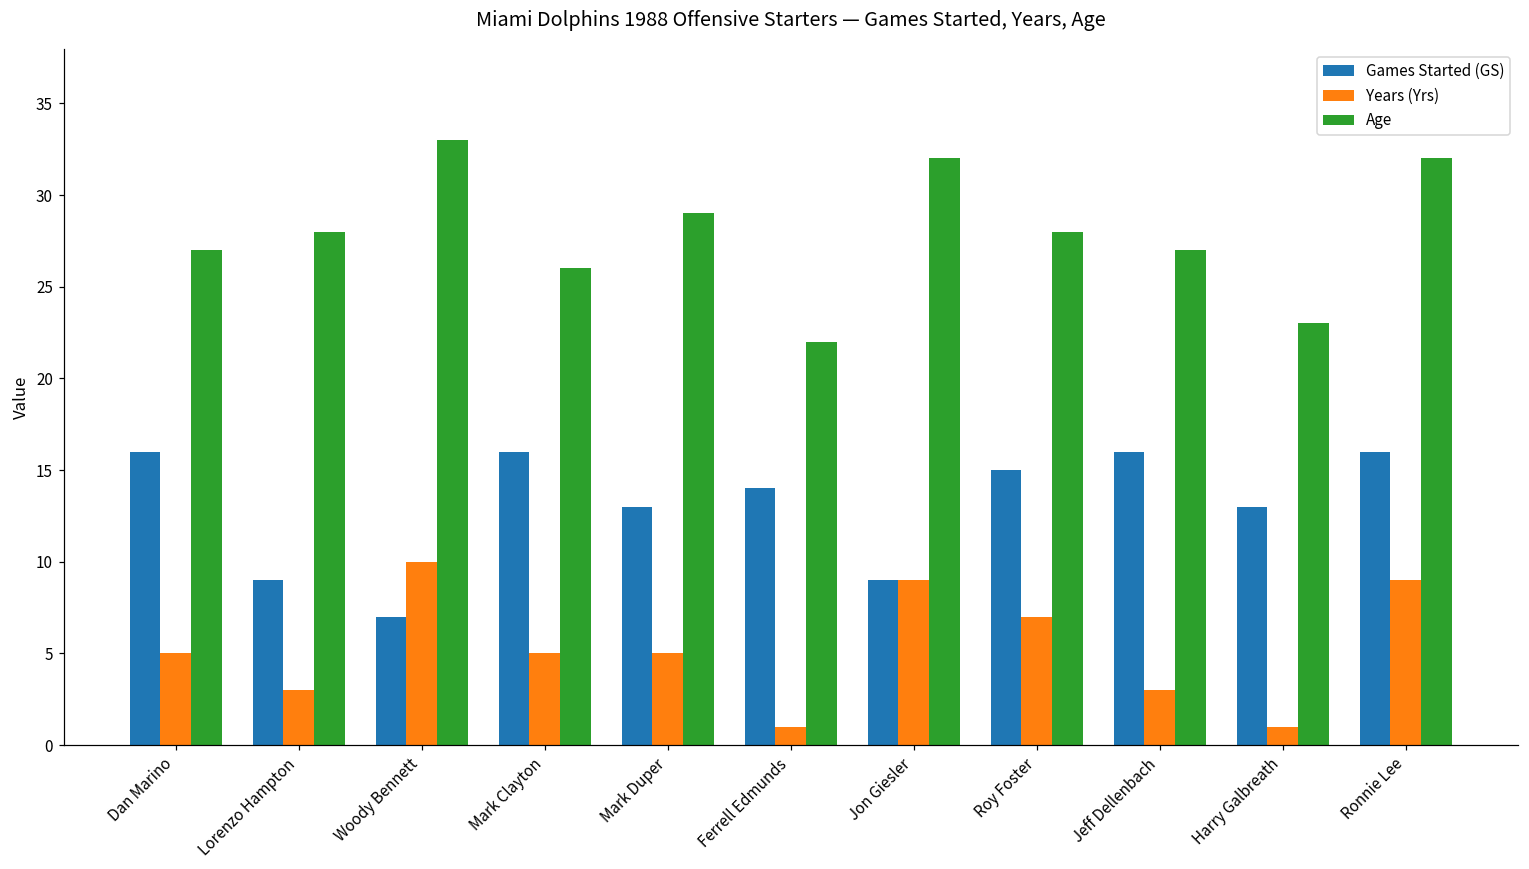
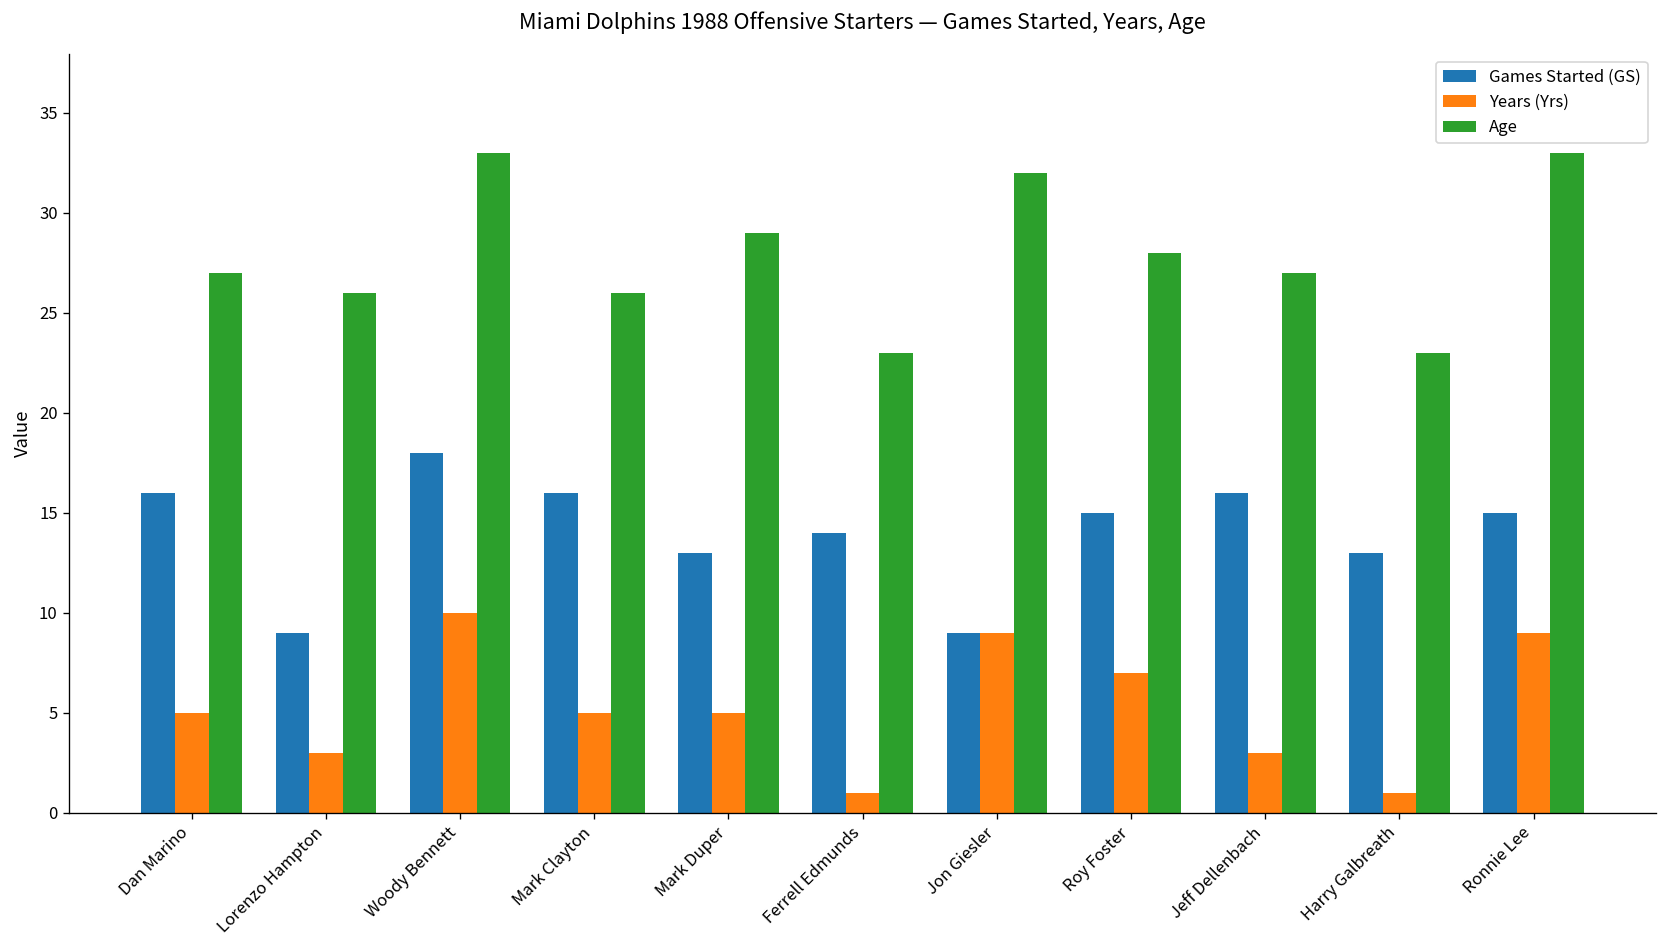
  {
    "Games Started (GS)": {
      "Dan Marino": 16,
      "Lorenzo Hampton": 9,
-     "Woody Bennett": 7,
+     "Woody Bennett": 18,
      "Mark Clayton": 16,
      "Mark Duper": 13,
      "Ferrell Edmunds": 14,
      "Jon Giesler": 9,
      "Roy Foster": 15,
      "Jeff Dellenbach": 16,
      "Harry Galbreath": 13,
-     "Ronnie Lee": 16
+     "Ronnie Lee": 15
    },
    "Years (Yrs)": {
      "Dan Marino": 5,
      "Lorenzo Hampton": 3,
      "Woody Bennett": 10,
      "Mark Clayton": 5,
      "Mark Duper": 5,
      "Ferrell Edmunds": 1,
      "Jon Giesler": 9,
      "Roy Foster": 7,
      "Jeff Dellenbach": 3,
      "Harry Galbreath": 1,
      "Ronnie Lee": 9
    },
    "Age": {
      "Dan Marino": 27,
-     "Lorenzo Hampton": 28,
+     "Lorenzo Hampton": 26,
      "Woody Bennett": 33,
      "Mark Clayton": 26,
      "Mark Duper": 29,
-     "Ferrell Edmunds": 22,
+     "Ferrell Edmunds": 23,
      "Jon Giesler": 32,
      "Roy Foster": 28,
      "Jeff Dellenbach": 27,
      "Harry Galbreath": 23,
-     "Ronnie Lee": 32
+     "Ronnie Lee": 33
    }
  }
